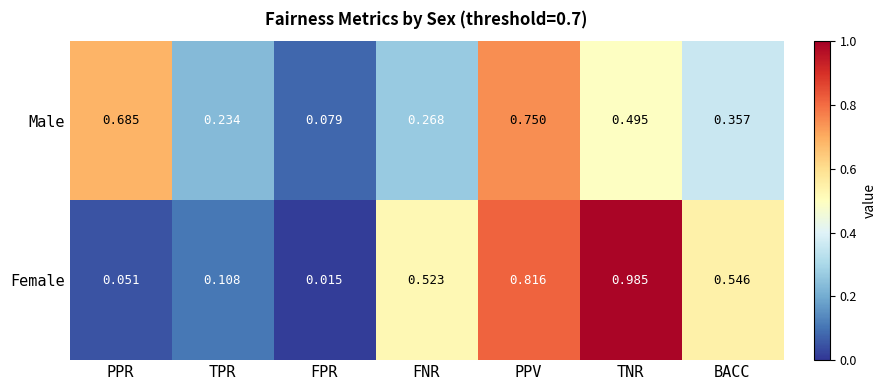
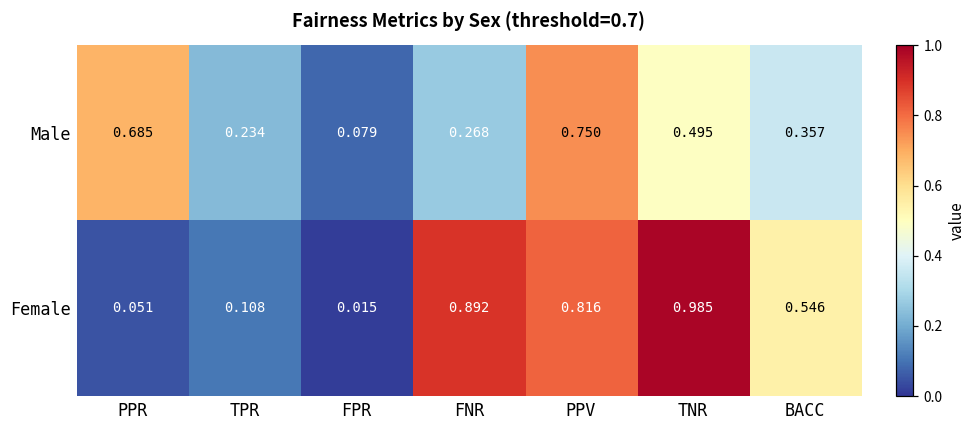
  {
    "Male": {
      "PPR": 0.685,
      "TPR": 0.234,
      "FPR": 0.079,
      "FNR": 0.268,
      "PPV": 0.750,
      "TNR": 0.495,
      "BACC": 0.357
    },
    "Female": {
      "PPR": 0.051,
      "TPR": 0.108,
      "FPR": 0.015,
-     "FNR": 0.523,
+     "FNR": 0.892,
      "PPV": 0.816,
      "TNR": 0.985,
      "BACC": 0.546
    }
  }
